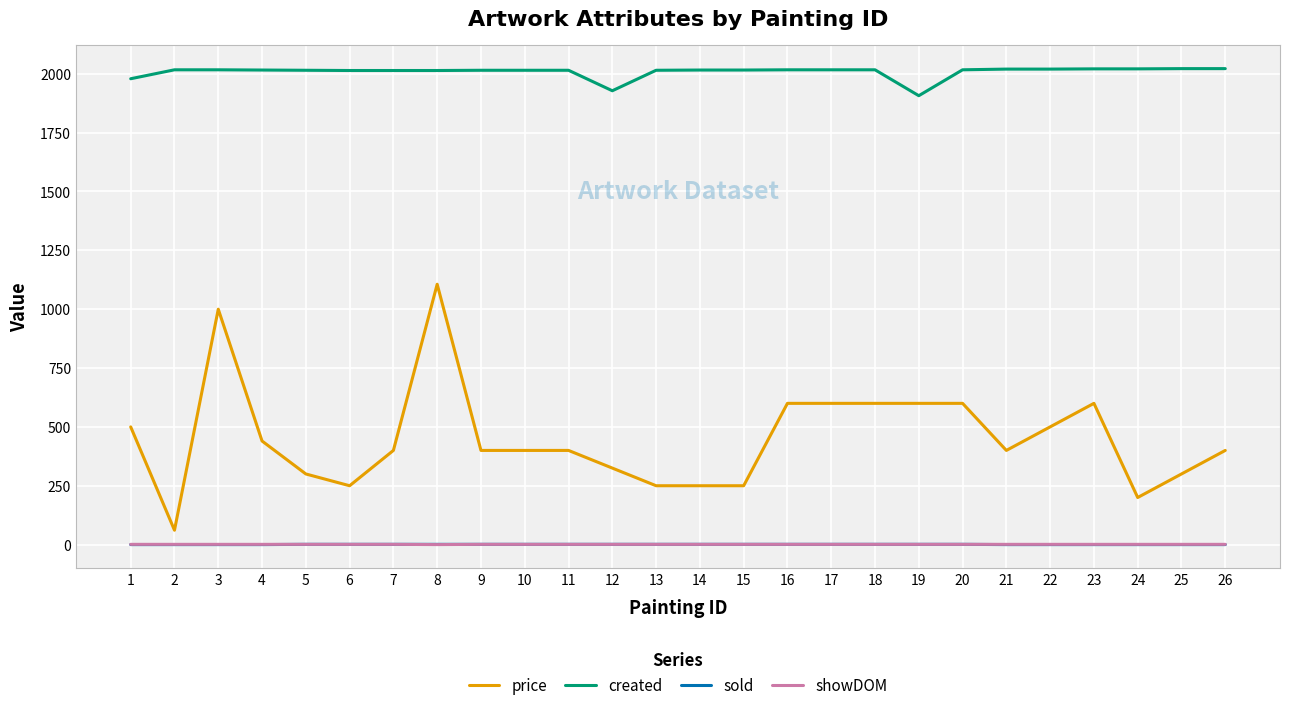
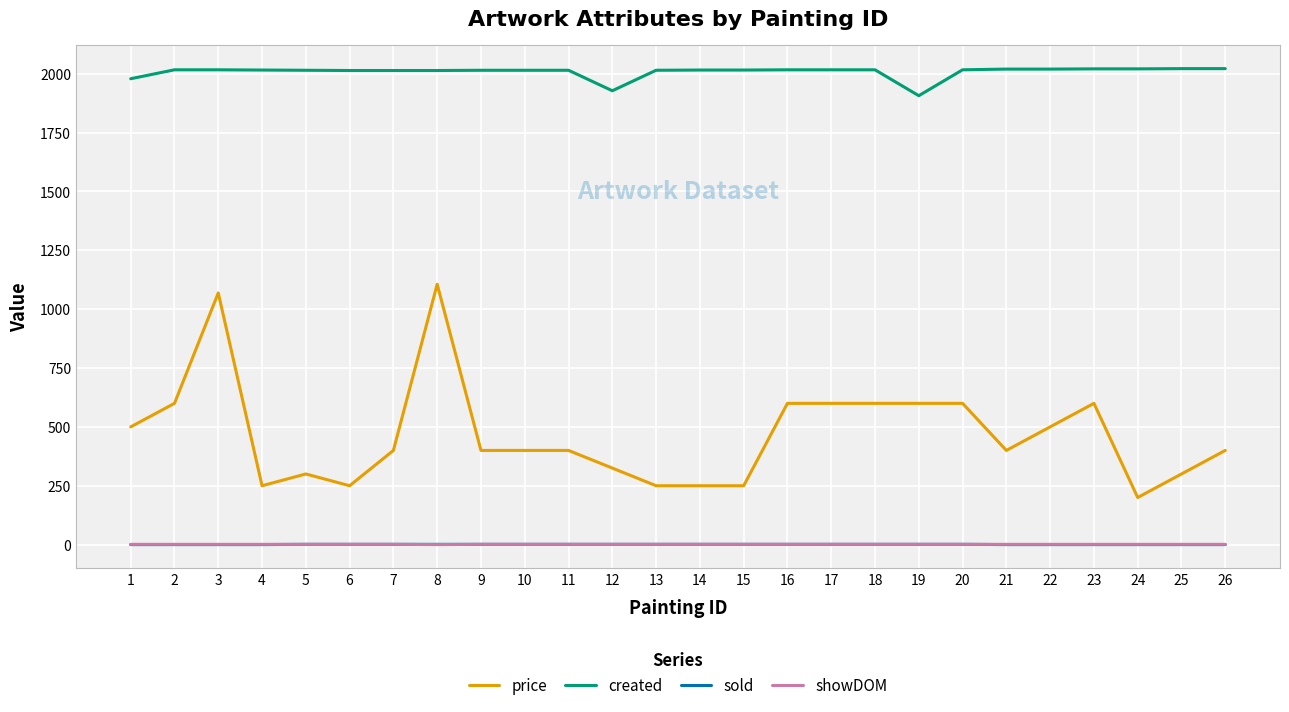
  {
    "price": {
      "1": 500,
-     "2": 60,
-     "3": 1000,
-     "4": 440,
+     "2": 600,
+     "3": 1070,
+     "4": 250,
      "5": 300,
      "6": 250,
      "7": 400,
      "8": 1110,
      "9": 400,
      "10": 400,
      "11": 400,
      "12": 330,
      "13": 250,
      "14": 250,
      "15": 250,
      "16": 600,
      "17": 600,
      "18": 600,
      "19": 600,
      "20": 600,
      "21": 400,
      "22": 500,
      "23": 600,
      "24": 200,
      "25": 300,
      "26": 400
    },
    "created": {
      "1": 1980,
      "2": 2020,
      "3": 2020,
      "4": 2020,
      "5": 2020,
      "6": 2010,
      "7": 2010,
      "8": 2010,
      "9": 2020,
      "10": 2020,
      "11": 2020,
      "12": 1930,
      "13": 2020,
      "14": 2020,
      "15": 2020,
      "16": 2020,
      "17": 2020,
      "18": 2020,
      "19": 1910,
      "20": 2020,
      "21": 2020,
      "22": 2020,
      "23": 2020,
      "24": 2020,
      "25": 2020,
      "26": 2020
    },
    "showDOM": {
      "1": 0,
      "2": 0,
      "3": 0,
      "4": 0,
      "5": 0,
      "6": 0,
      "7": 0,
      "8": 0,
      "9": 0,
      "10": 0,
      "11": 0,
      "12": 0,
      "13": 0,
      "14": 0,
      "15": 0,
      "16": 0,
      "17": 0,
      "18": 0,
      "19": 0,
      "20": 0,
      "21": 0,
      "22": 0,
      "23": 0,
      "24": 0,
      "25": 0,
      "26": 0
    }
  }
